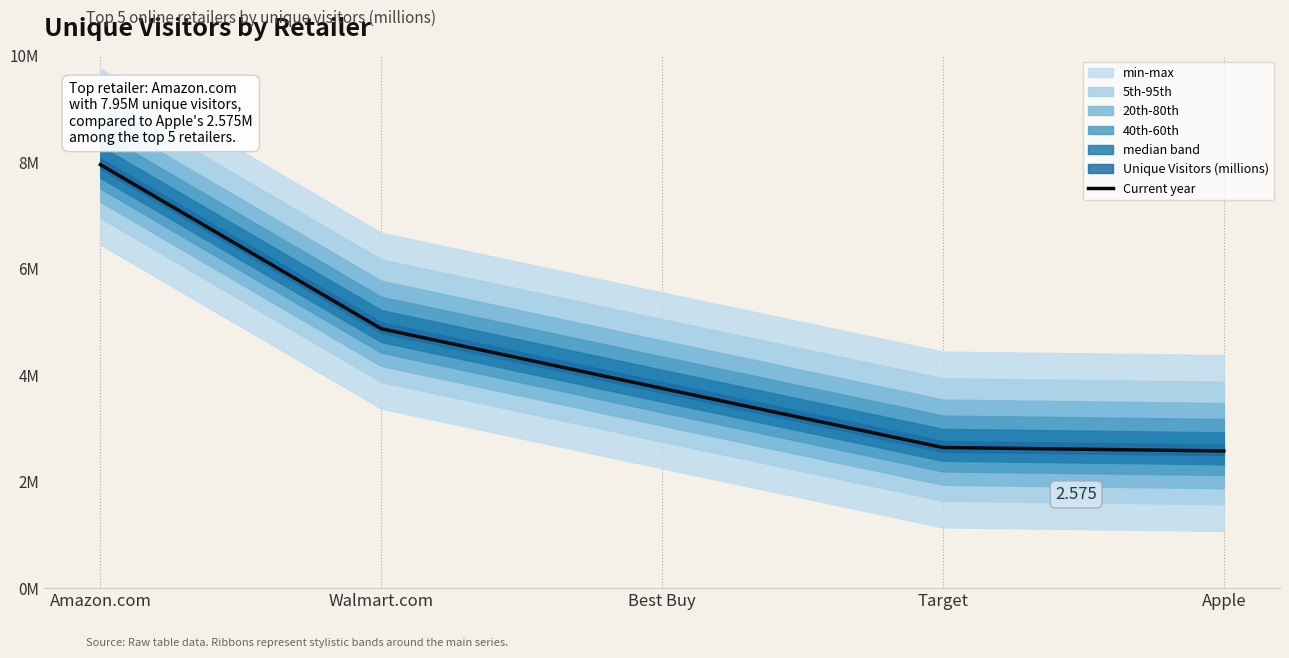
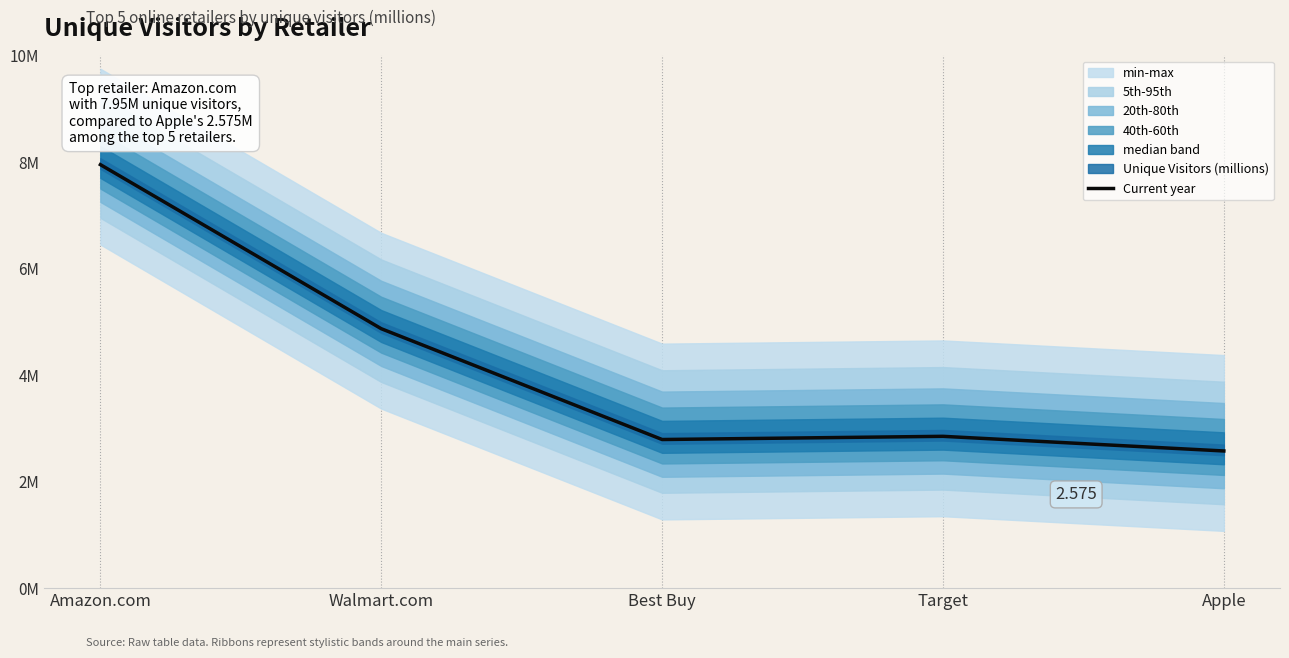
  {
    "Current year": {
      "Amazon.com": 8000000,
      "Walmart.com": 4900000,
-     "Best Buy": 3800000,
-     "Target": 2600000,
+     "Best Buy": 2800000,
+     "Target": 2900000,
      "Apple": 2600000
    }
  }
